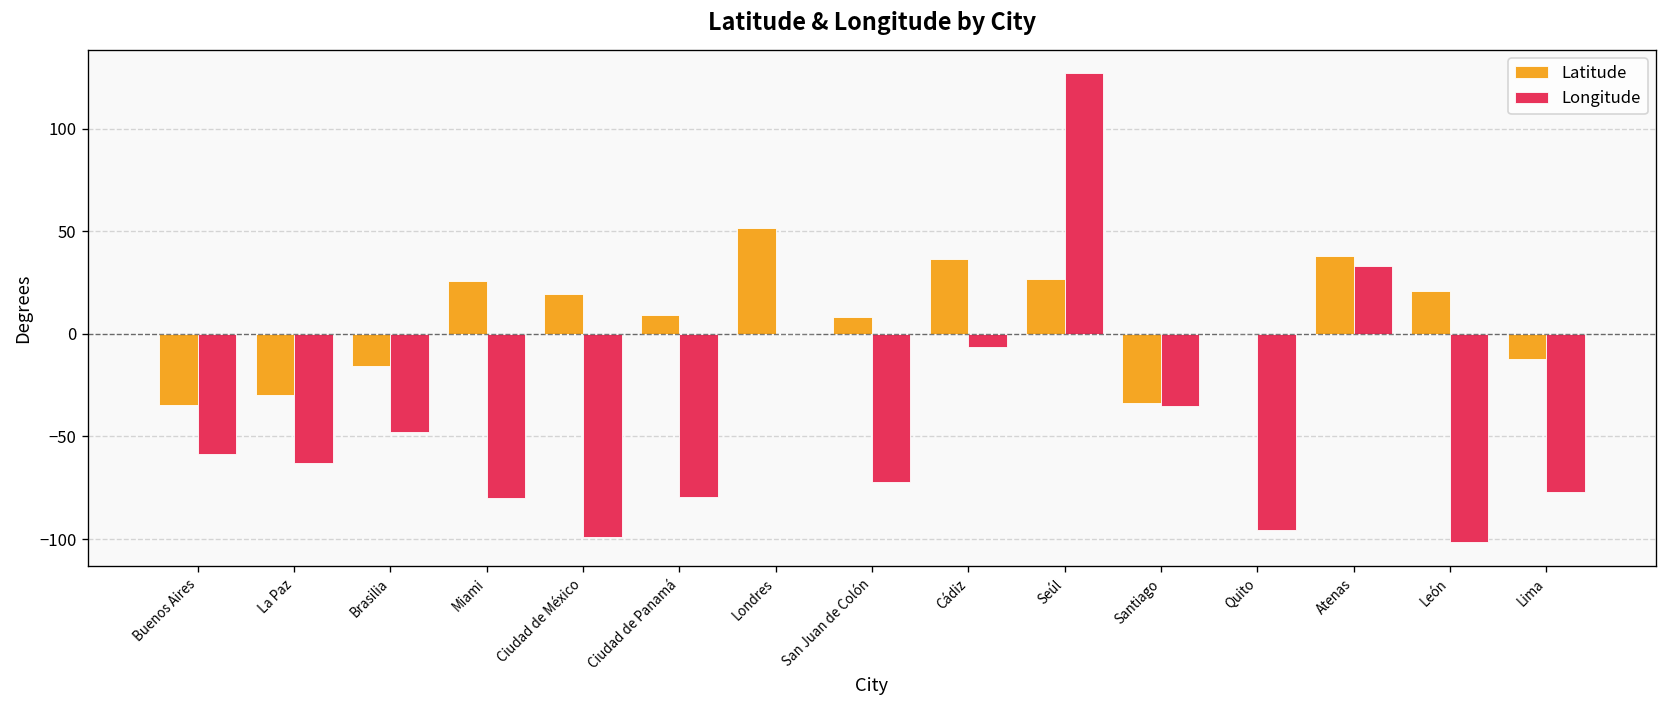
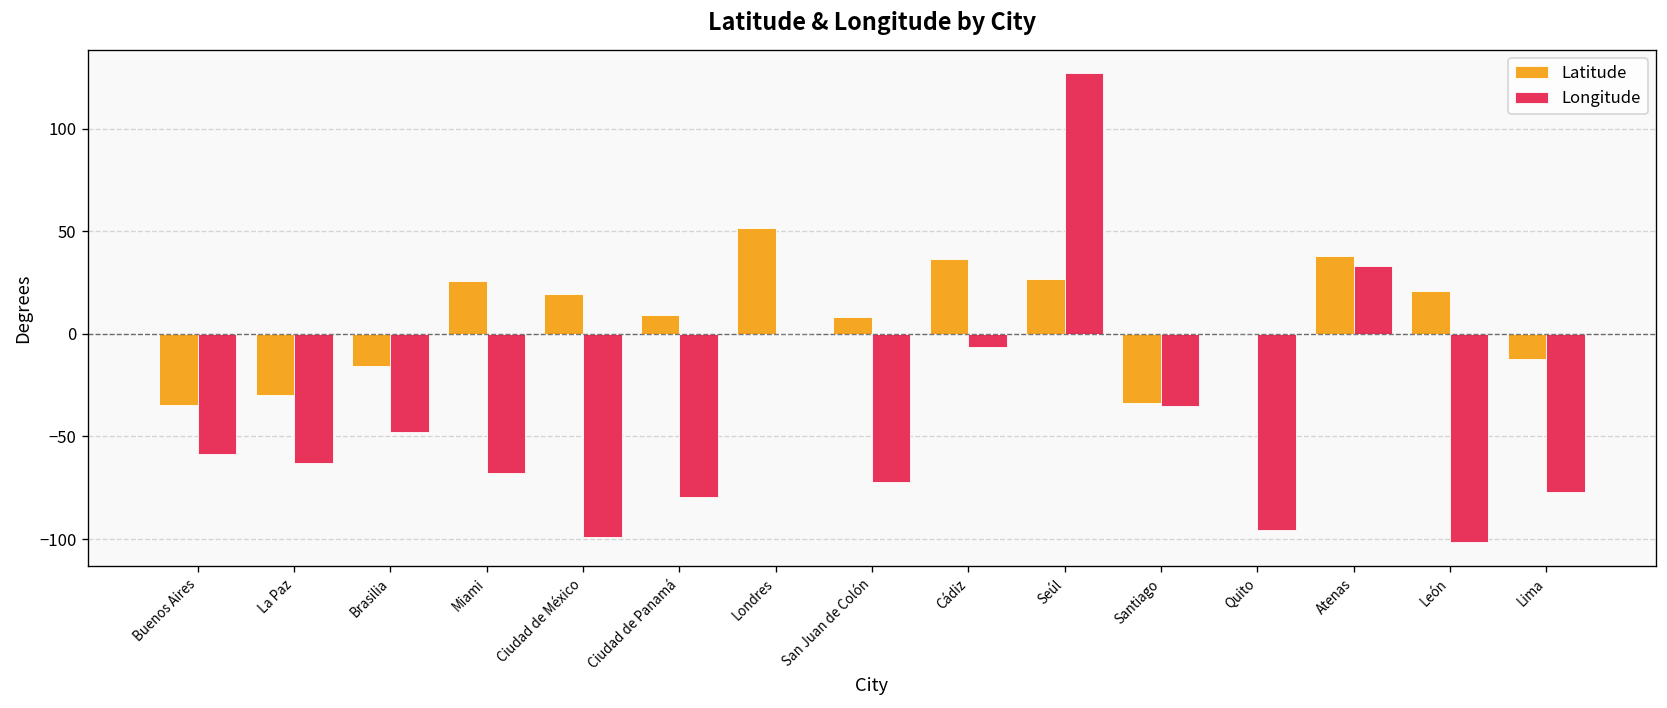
  {
    "Latitude": {
      "Buenos Aires": -35,
      "La Paz": -30,
      "Brasilia": -16,
      "Miami": 26,
      "Ciudad de México": 19,
      "Ciudad de Panamá": 9,
      "Londres": 52,
      "San Juan de Colón": 8,
      "Cádiz": 37,
      "Seúl": 27,
      "Santiago": -33,
      "Atenas": 38,
      "León": 21,
      "Lima": -12
    },
    "Longitude": {
      "Buenos Aires": -58,
      "La Paz": -63,
      "Brasilia": -48,
-     "Miami": -80,
+     "Miami": -68,
      "Ciudad de México": -99,
      "Ciudad de Panamá": -80,
      "San Juan de Colón": -72,
      "Cádiz": -6,
      "Seúl": 127,
      "Santiago": -35,
      "Quito": -96,
      "Atenas": 33,
      "León": -102,
      "Lima": -77
    }
  }
